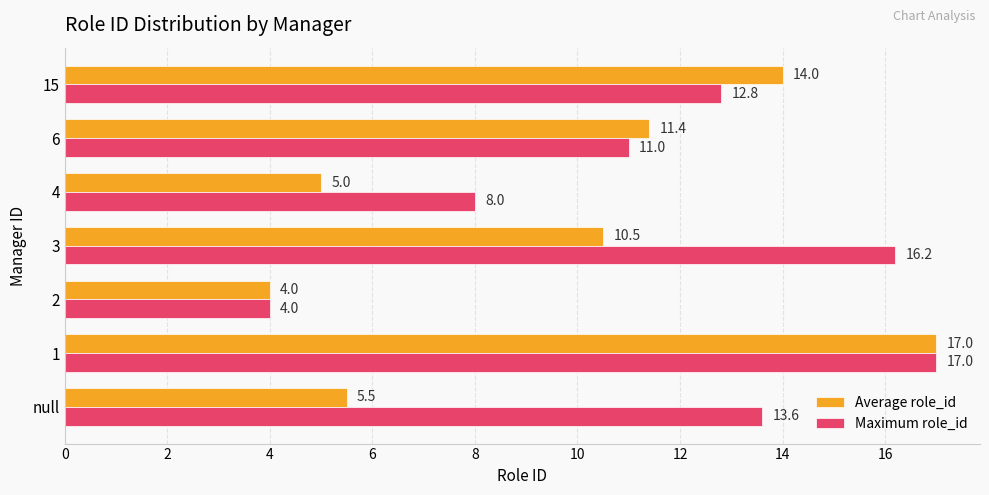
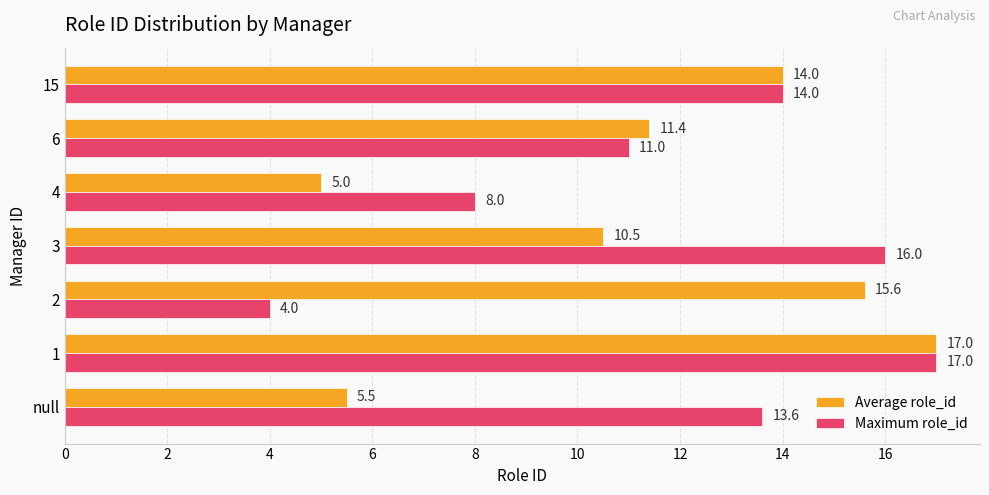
  {
    "Average role_id": {
      "15": 14.0,
      "6": 11.4,
      "4": 5.0,
      "3": 10.5,
-     "2": 4.0,
+     "2": 15.6,
      "1": 17.0,
      "null": 5.5
    },
    "Maximum role_id": {
-     "15": 12.8,
+     "15": 14.0,
      "6": 11.0,
      "4": 8.0,
-     "3": 16.2,
+     "3": 16.0,
      "2": 4.0,
      "1": 17.0,
      "null": 13.6
    }
  }
